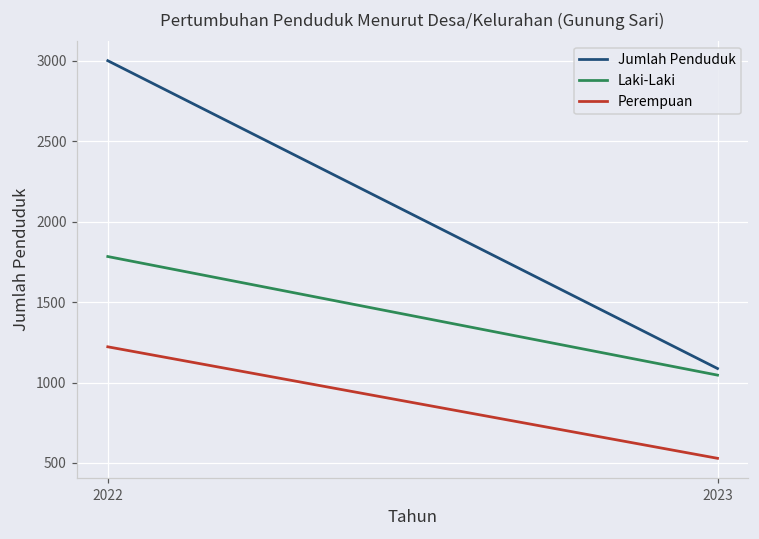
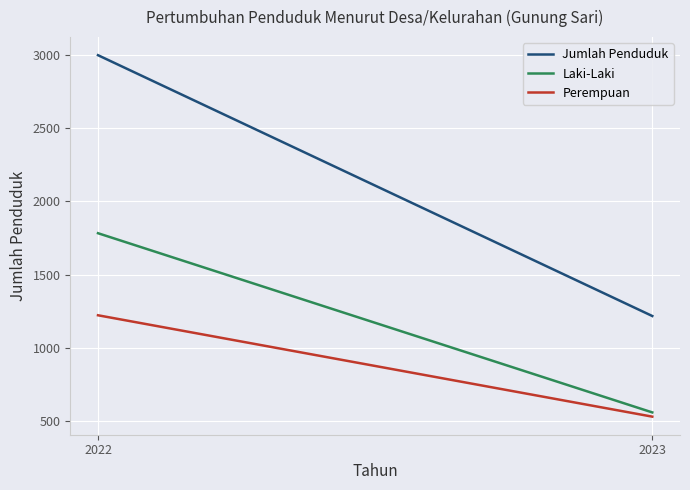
  {
    "Jumlah Penduduk": {
      "2022": 3000,
-     "2023": 1090
+     "2023": 1220
    },
    "Laki-Laki": {
      "2022": 1780,
-     "2023": 1050
+     "2023": 560
    },
    "Perempuan": {
      "2022": 1220,
      "2023": 530
    }
  }
